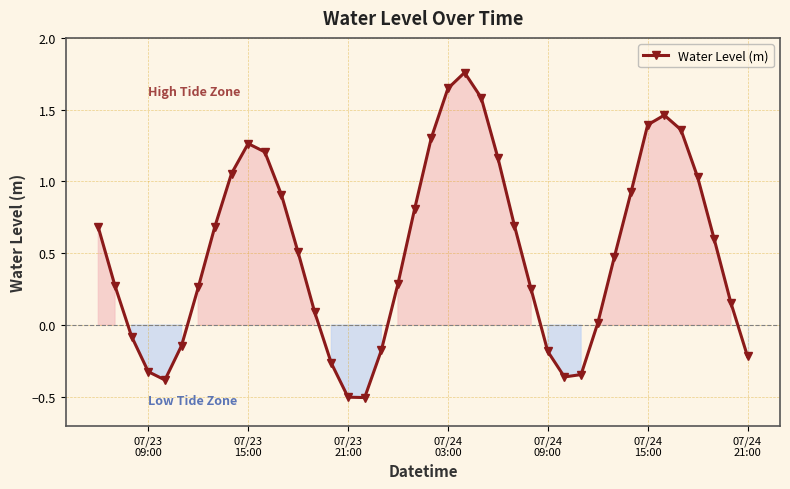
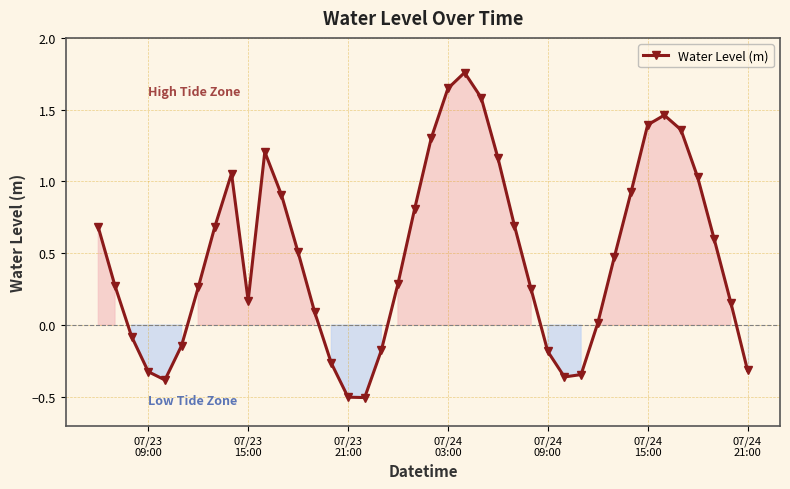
  {
    "07/23 09:00": -0.32,
-   "07/23 15:00": 1.26,
+   "07/23 15:00": 0.17,
    "07/23 21:00": -0.50,
    "07/24 03:00": 1.65,
    "07/24 09:00": -0.18,
    "07/24 15:00": 1.39,
-   "07/24 21:00": -0.22
+   "07/24 21:00": -0.32
  }
